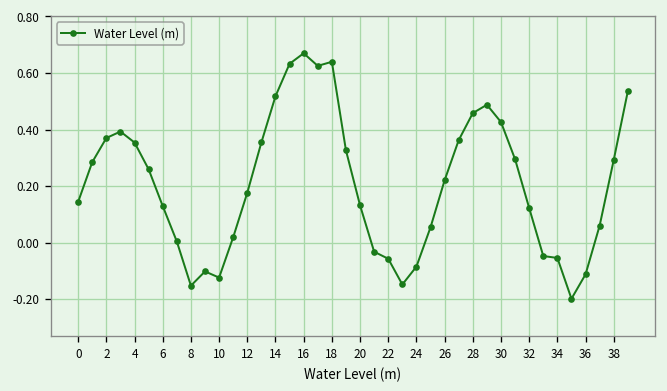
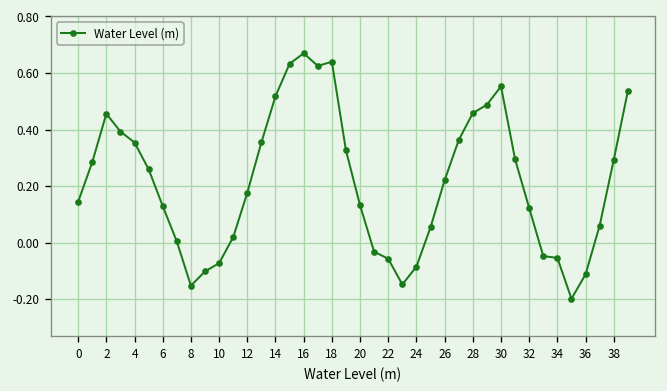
  {
    "0": 0.14,
-   "2": 0.37,
+   "2": 0.46,
    "4": 0.35,
    "6": 0.13,
    "8": -0.15,
-   "10": -0.12,
+   "10": -0.07,
    "12": 0.18,
    "14": 0.52,
    "16": 0.67,
    "18": 0.64,
    "20": 0.13,
    "22": -0.06,
    "24": -0.09,
    "26": 0.22,
    "28": 0.46,
-   "30": 0.43,
+   "30": 0.55,
    "32": 0.12,
    "34": -0.05,
    "36": -0.11,
    "38": 0.29
  }
